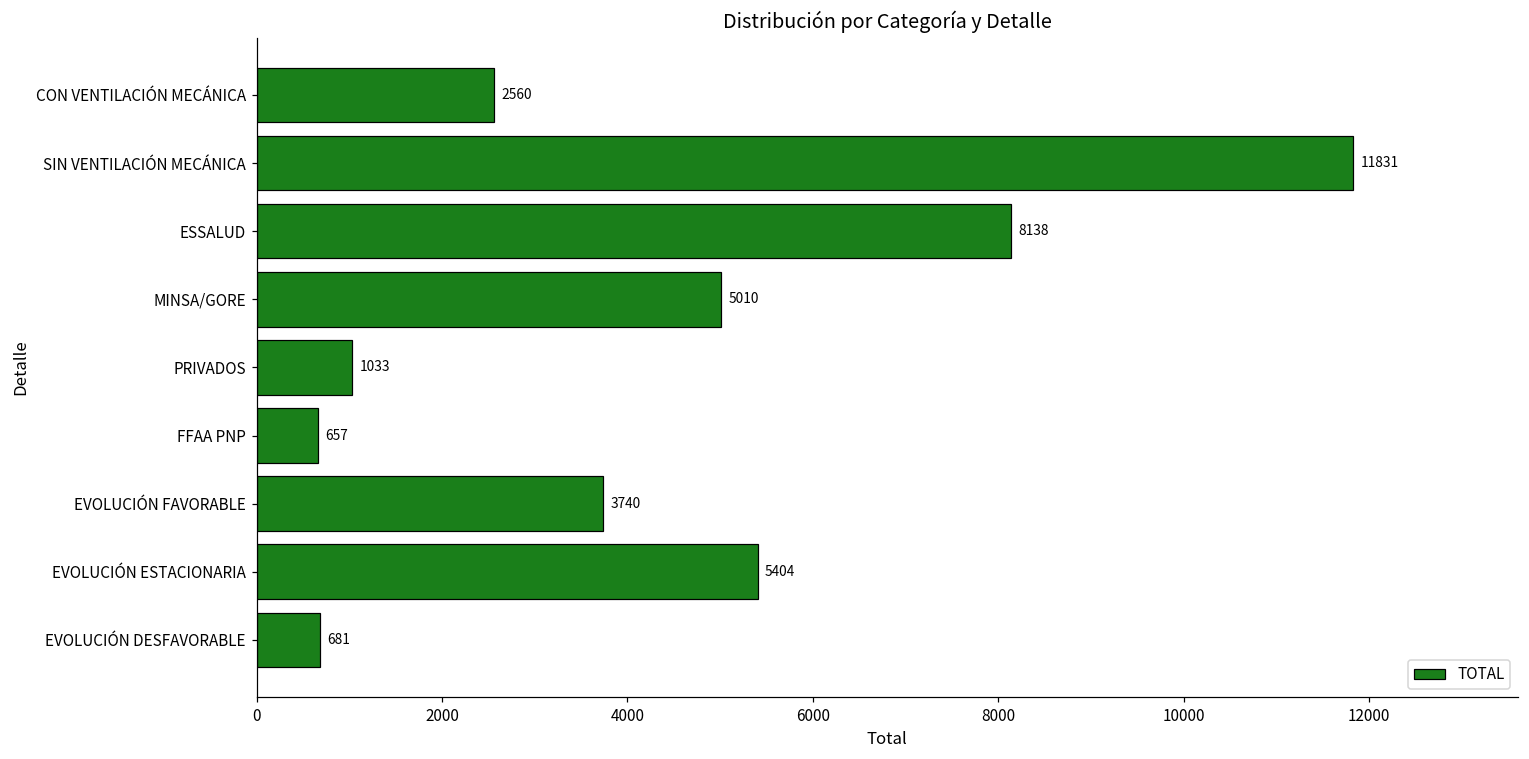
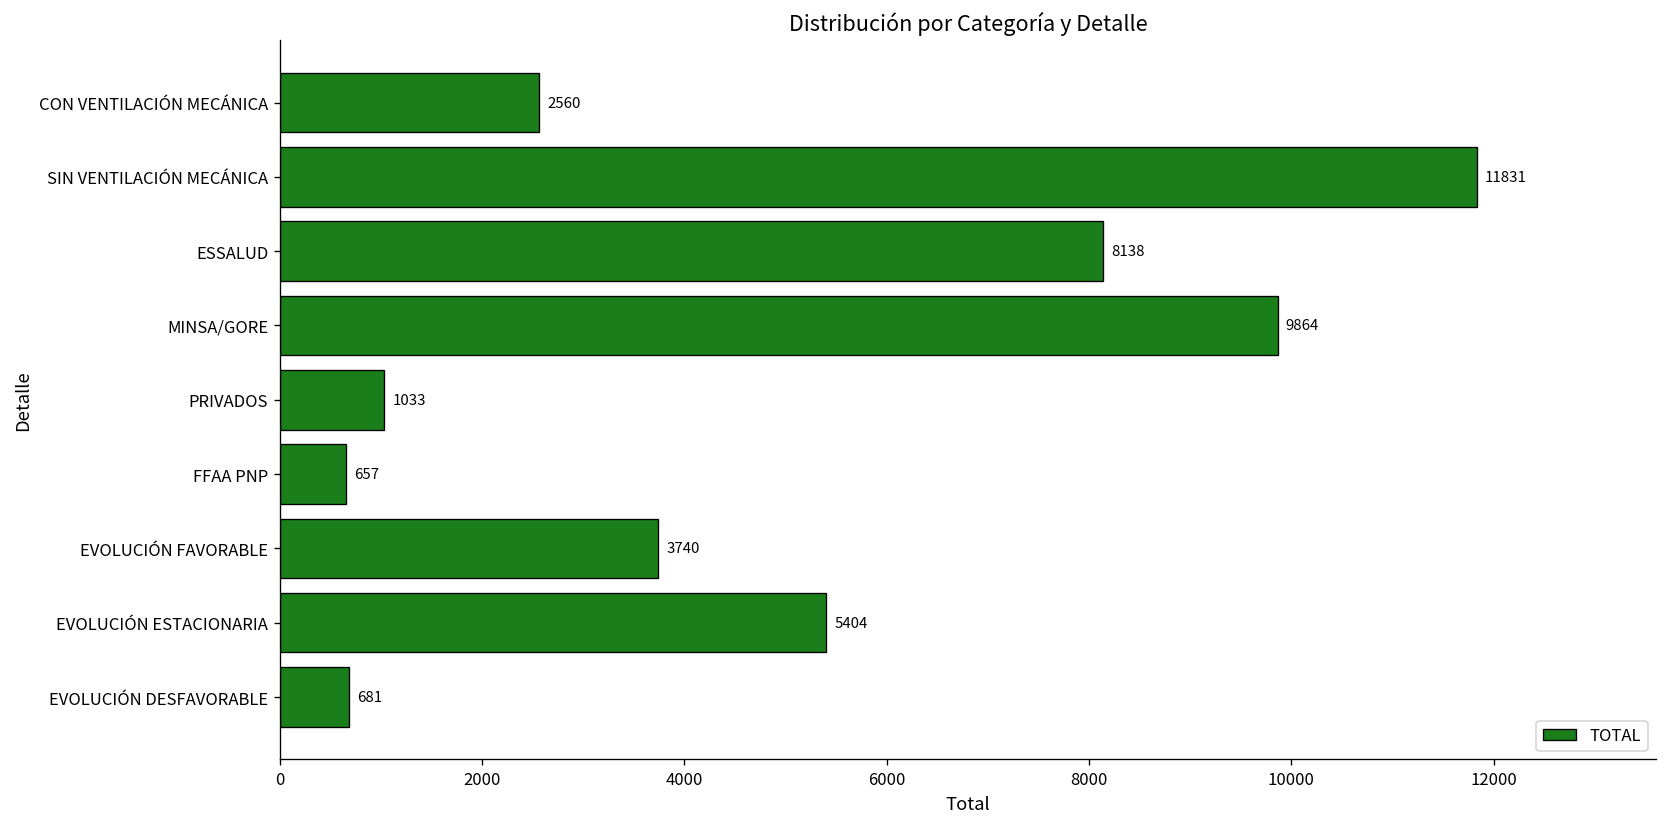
  {
    "CON VENTILACIÓN MECÁNICA": 2560,
    "SIN VENTILACIÓN MECÁNICA": 11831,
    "ESSALUD": 8138,
-   "MINSA/GORE": 5010,
+   "MINSA/GORE": 9864,
    "PRIVADOS": 1033,
    "FFAA PNP": 657,
    "EVOLUCIÓN FAVORABLE": 3740,
    "EVOLUCIÓN ESTACIONARIA": 5404,
    "EVOLUCIÓN DESFAVORABLE": 681
  }
